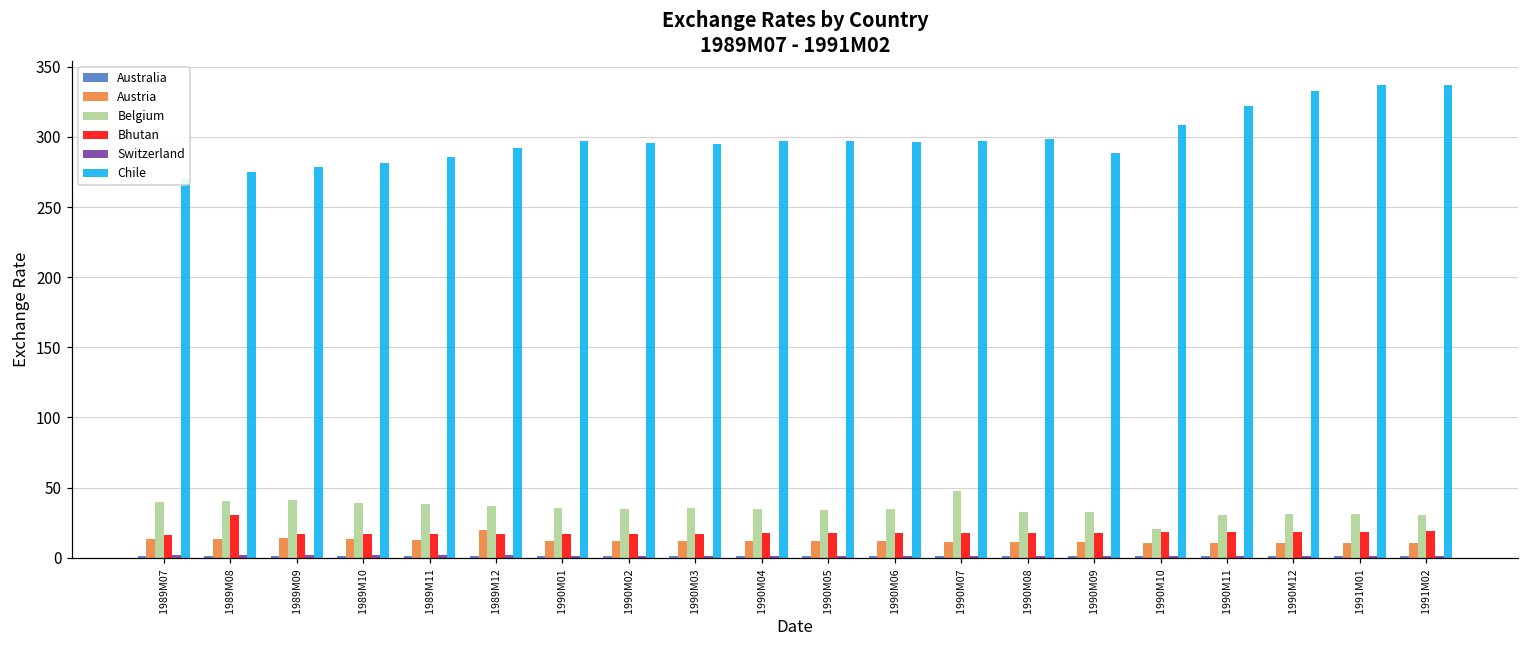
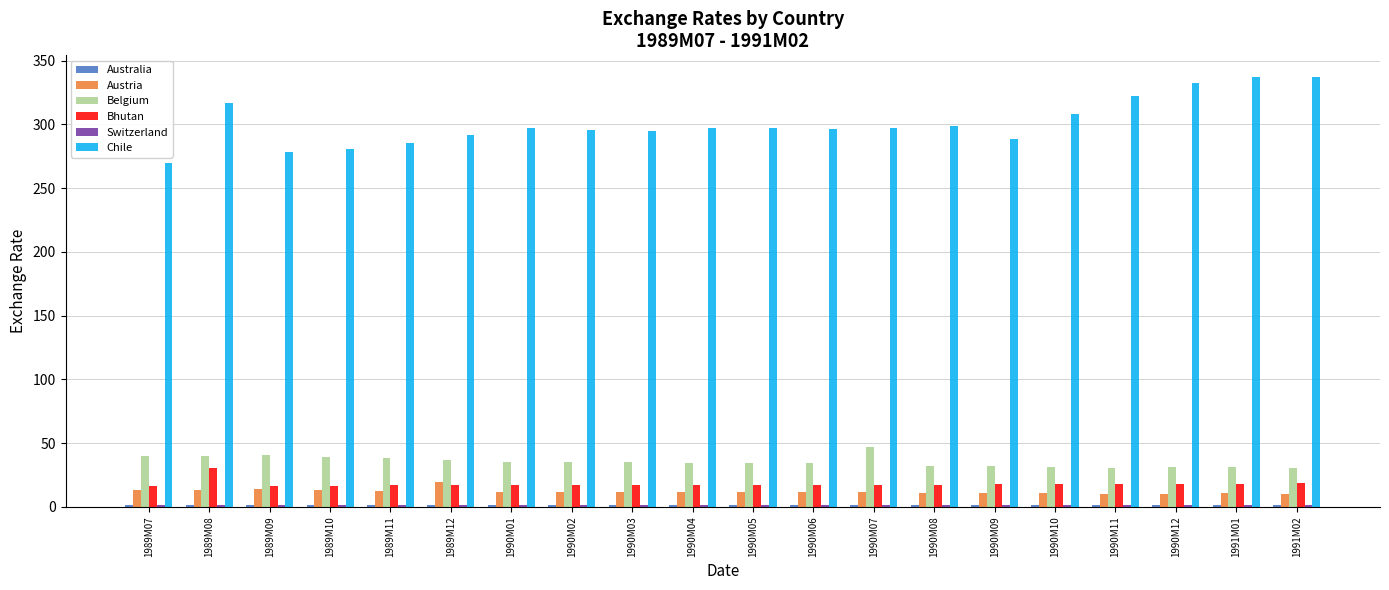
  {
    "Austria": {
      "1989M07": 13,
      "1989M08": 14,
      "1989M09": 14,
      "1989M10": 13,
      "1989M11": 13,
      "1989M12": 20,
      "1990M01": 12,
      "1990M02": 12,
      "1990M03": 12,
      "1990M04": 12,
      "1990M05": 12,
      "1990M06": 12,
      "1990M07": 12,
      "1990M08": 11,
      "1990M09": 11,
      "1990M10": 11,
      "1990M11": 10,
      "1990M12": 11,
      "1991M01": 11,
      "1991M02": 10
    },
    "Belgium": {
      "1989M07": 40,
      "1989M08": 40,
      "1989M09": 41,
      "1989M10": 39,
      "1989M11": 38,
      "1989M12": 37,
      "1990M01": 35,
      "1990M02": 35,
      "1990M03": 35,
      "1990M04": 35,
      "1990M05": 34,
      "1990M06": 35,
      "1990M07": 47,
      "1990M08": 32,
      "1990M09": 32,
-     "1990M10": 21,
+     "1990M10": 31,
      "1990M11": 31,
      "1990M12": 31,
      "1991M01": 31,
      "1991M02": 30
    },
    "Bhutan": {
      "1989M07": 16,
      "1989M08": 30,
      "1989M09": 17,
      "1989M10": 17,
      "1989M11": 17,
      "1989M12": 17,
      "1990M01": 17,
      "1990M02": 17,
      "1990M03": 17,
      "1990M04": 17,
      "1990M05": 17,
      "1990M06": 17,
      "1990M07": 17,
      "1990M08": 17,
      "1990M09": 18,
      "1990M10": 18,
      "1990M11": 18,
      "1990M12": 18,
      "1991M01": 18,
      "1991M02": 19
    },
    "Chile": {
      "1989M07": 270,
-     "1989M08": 275,
+     "1989M08": 317,
      "1989M09": 279,
      "1989M10": 281,
      "1989M11": 286,
      "1989M12": 292,
      "1990M01": 297,
      "1990M02": 296,
      "1990M03": 295,
      "1990M04": 297,
      "1990M05": 297,
      "1990M06": 297,
      "1990M07": 297,
      "1990M08": 299,
      "1990M09": 289,
      "1990M10": 308,
      "1990M11": 322,
      "1990M12": 332,
      "1991M01": 337,
      "1991M02": 337
    }
  }
